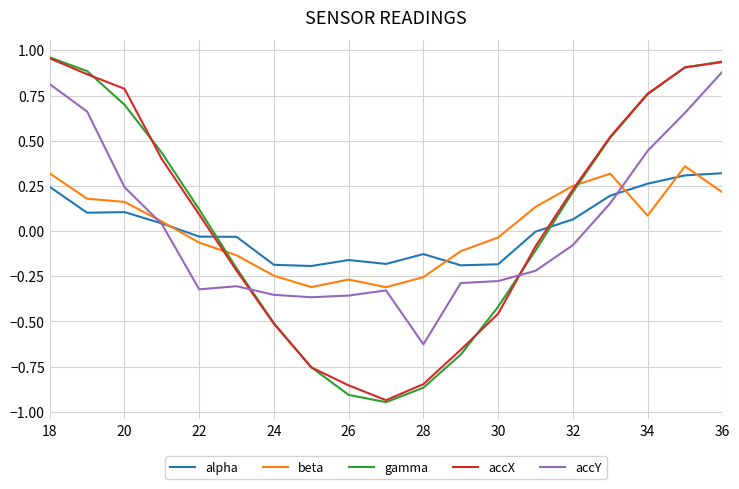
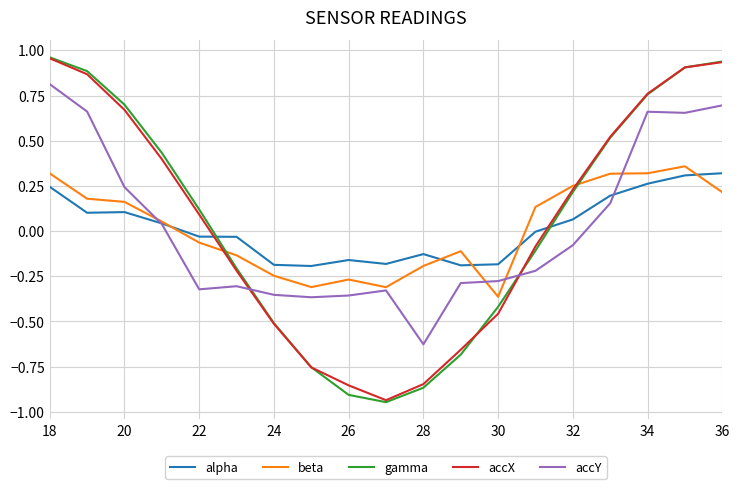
  {
    "alpha": {
      "18": 0.25,
      "20": 0.11,
      "22": -0.03,
      "24": -0.19,
      "26": -0.16,
      "28": -0.13,
      "30": -0.18,
      "32": 0.06,
      "34": 0.26,
      "36": 0.32
    },
    "beta": {
      "18": 0.32,
      "20": 0.16,
      "22": -0.06,
      "24": -0.25,
      "26": -0.27,
-     "28": -0.25,
-     "30": -0.04,
+     "28": -0.19,
+     "30": -0.36,
      "32": 0.25,
-     "34": 0.09,
+     "34": 0.32,
      "36": 0.21
    },
    "gamma": {
      "20": 0.70,
      "22": 0.12,
      "26": -0.91,
      "28": -0.87,
      "30": -0.42,
      "32": 0.22
    },
    "accX": {
-     "20": 0.79,
+     "20": 0.67,
      "22": 0.09,
      "26": -0.85,
      "28": -0.85,
      "30": -0.46,
      "32": 0.23
    },
    "accY": {
      "18": 0.81,
      "20": 0.24,
      "22": -0.32,
      "24": -0.35,
      "26": -0.36,
      "28": -0.63,
      "30": -0.28,
      "32": -0.08,
-     "34": 0.44,
-     "36": 0.88
+     "34": 0.66,
+     "36": 0.70
    }
  }
